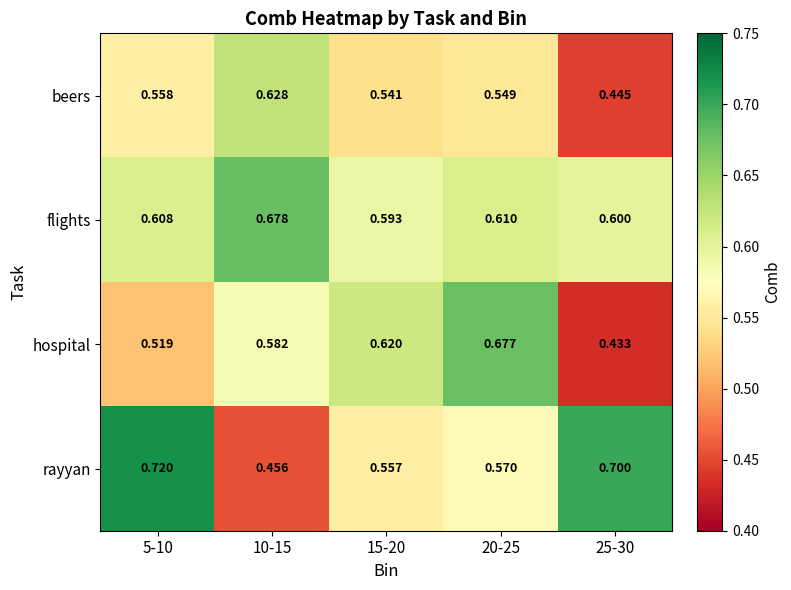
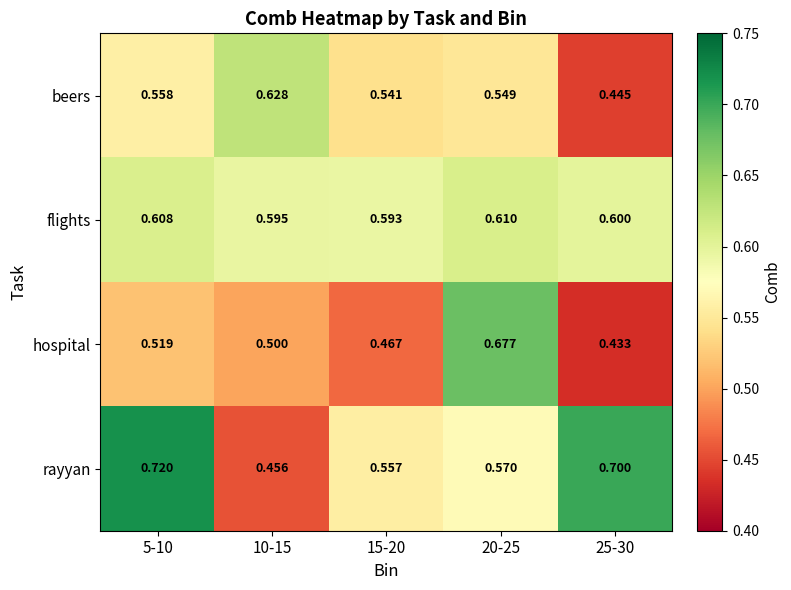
  {
    "beers": {
      "5-10": 0.558,
      "10-15": 0.628,
      "15-20": 0.541,
      "20-25": 0.549,
      "25-30": 0.445
    },
    "flights": {
      "5-10": 0.608,
-     "10-15": 0.678,
+     "10-15": 0.595,
      "15-20": 0.593,
      "20-25": 0.610,
      "25-30": 0.600
    },
    "hospital": {
      "5-10": 0.519,
-     "10-15": 0.582,
-     "15-20": 0.620,
+     "10-15": 0.500,
+     "15-20": 0.467,
      "20-25": 0.677,
      "25-30": 0.433
    },
    "rayyan": {
      "5-10": 0.720,
      "10-15": 0.456,
      "15-20": 0.557,
      "20-25": 0.570,
      "25-30": 0.700
    }
  }
